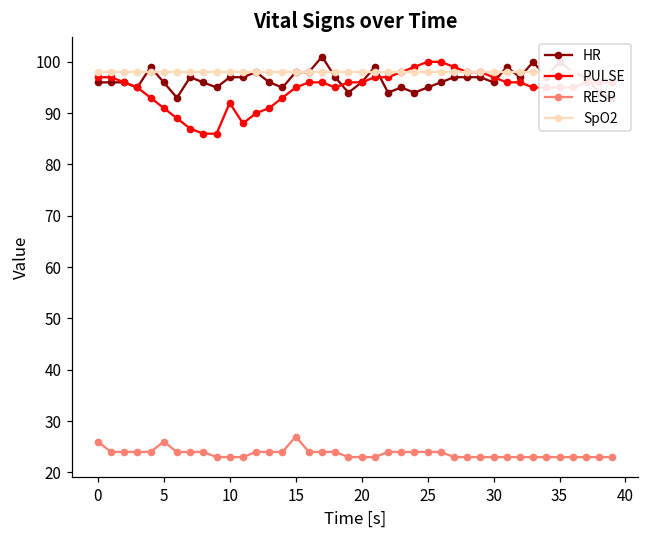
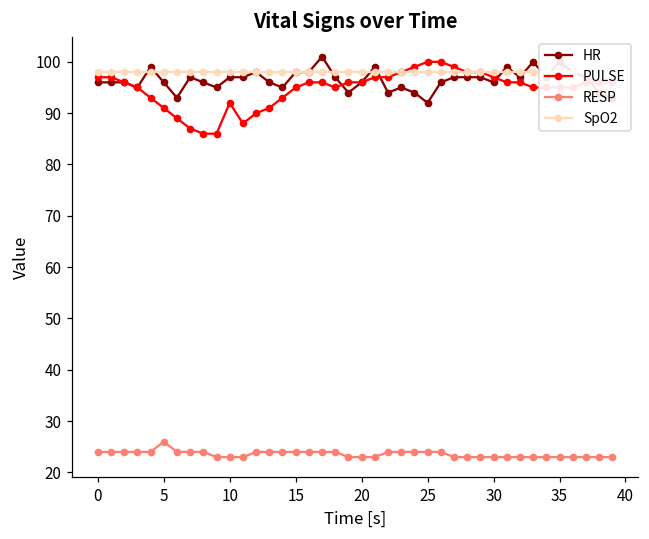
  {
    "HR": {
      "0": 96,
      "5": 96,
      "10": 97,
-     "25": 95,
+     "25": 92,
      "30": 96
    },
    "PULSE": {
      "0": 97,
      "5": 91,
      "10": 92,
      "15": 95,
      "25": 100,
      "30": 97
    },
    "RESP": {
-     "0": 26,
+     "0": 24,
      "5": 26,
      "10": 23,
-     "15": 27,
+     "15": 24,
      "20": 23,
      "25": 24,
      "30": 23,
      "35": 23
    },
    "SpO2": {
      "0": 98,
      "5": 98,
      "10": 98,
      "20": 98,
      "25": 98,
      "30": 98
    }
  }
